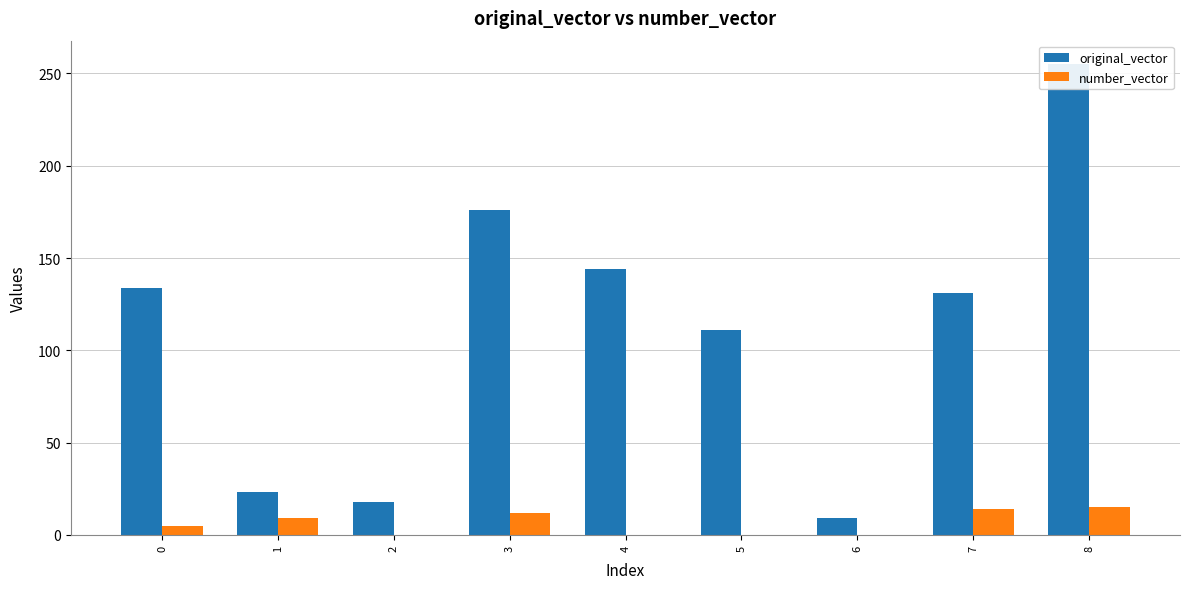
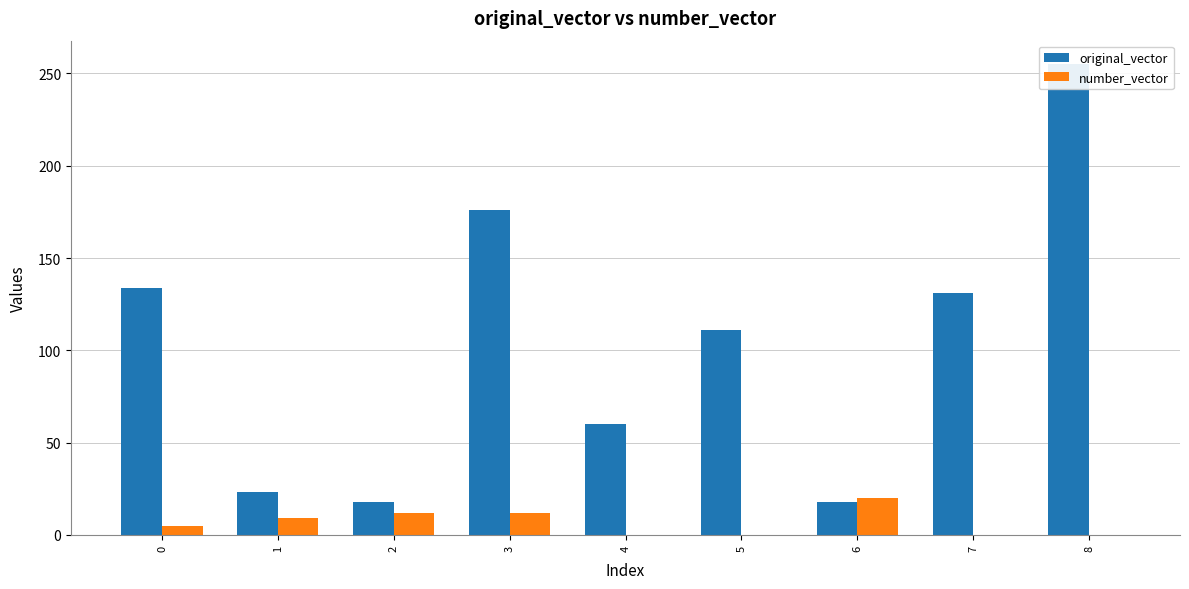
  {
    "original_vector": {
      "0": 134,
      "1": 23,
      "2": 18,
      "3": 176,
-     "4": 144,
+     "4": 60,
      "5": 111,
-     "6": 9,
+     "6": 18,
      "7": 131
    },
    "number_vector": {
      "0": 5,
      "1": 9,
-     "2": 0,
+     "2": 12,
      "3": 12,
      "4": 0,
      "5": 0,
-     "6": 0,
-     "7": 14,
-     "8": 15
+     "6": 20,
+     "7": 0,
+     "8": 0
    }
  }
